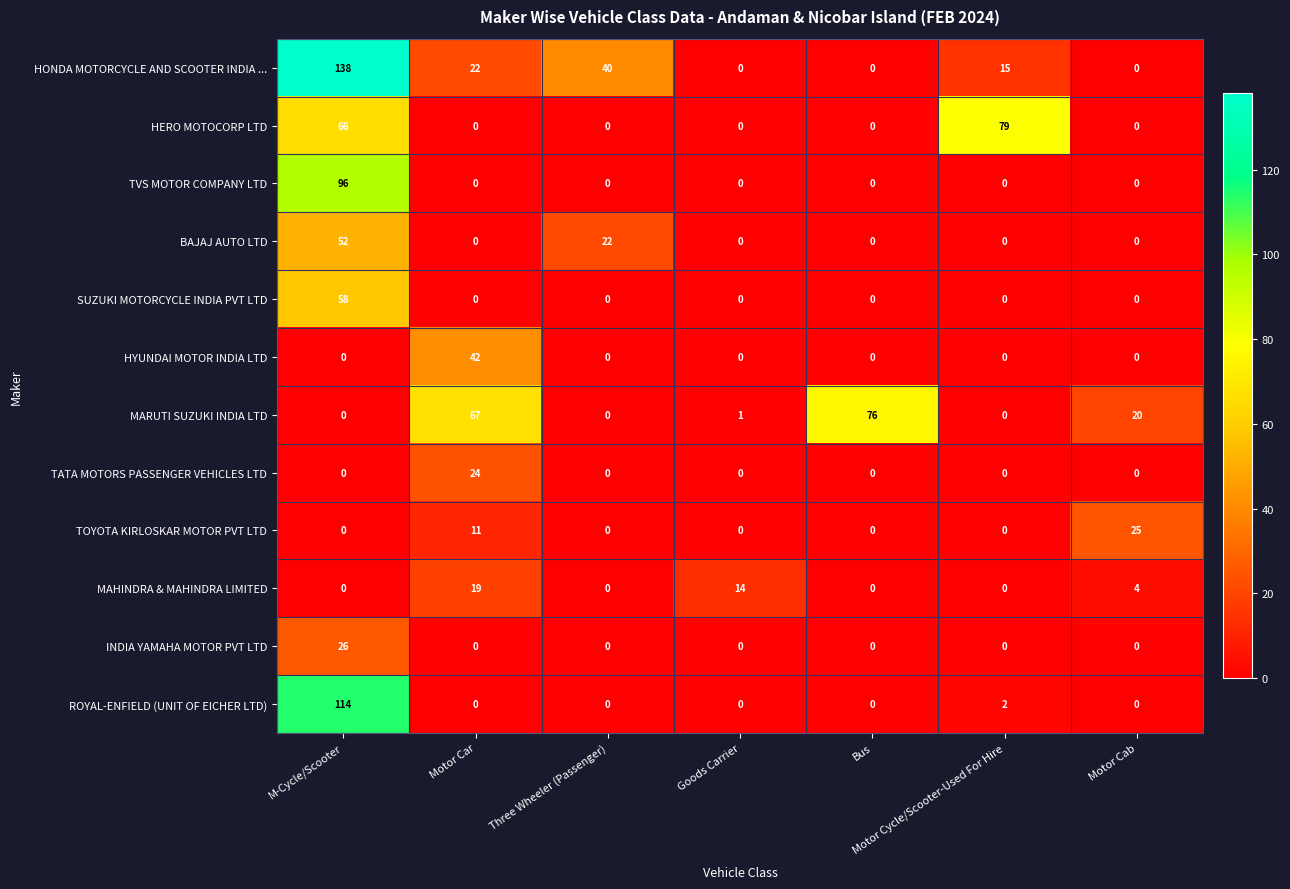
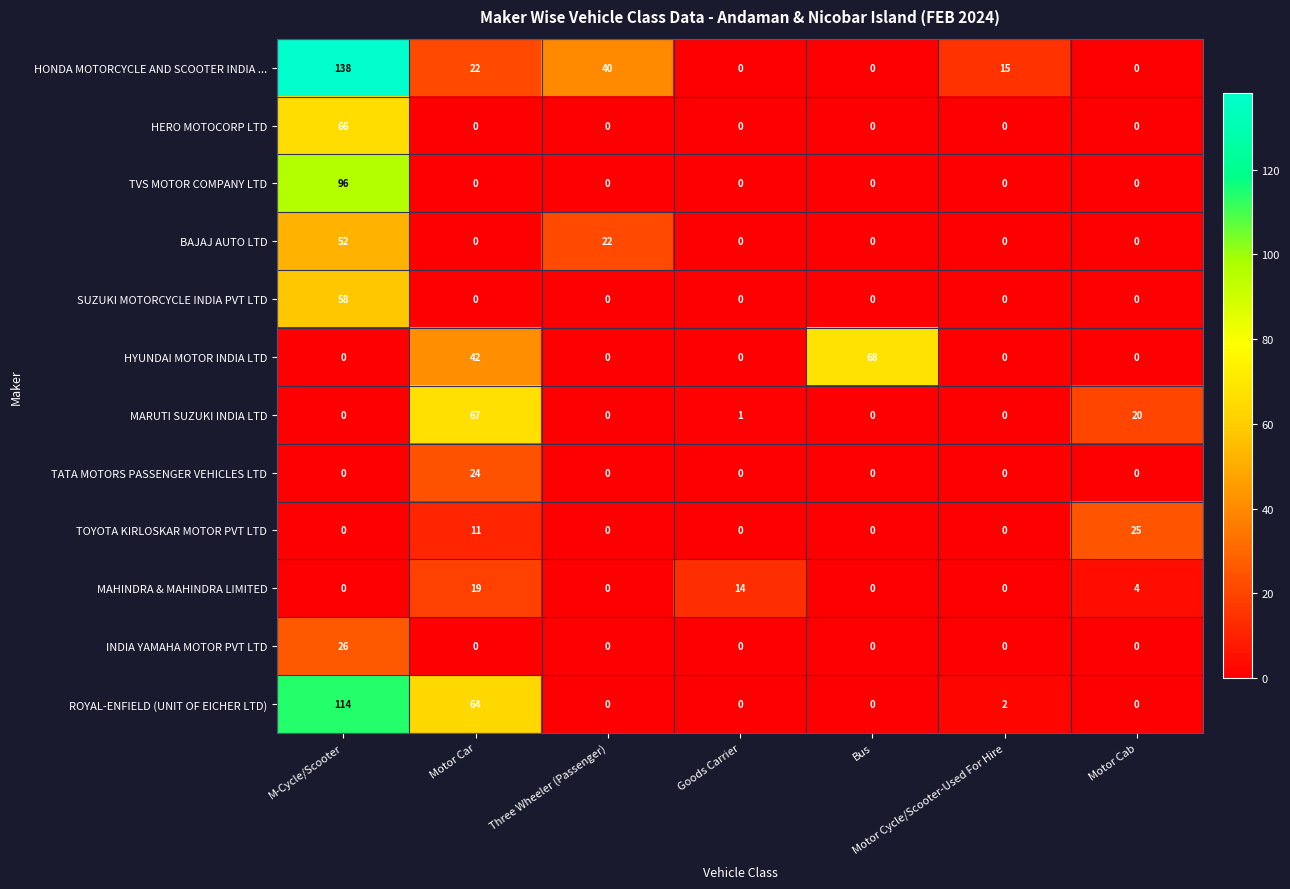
  {
    "HONDA MOTORCYCLE AND SCOOTER INDIA ...": {
      "M-Cycle/Scooter": 138,
      "Motor Car": 22,
      "Three Wheeler (Passenger)": 40,
      "Goods Carrier": 0,
      "Bus": 0,
      "Motor Cycle/Scooter-Used For Hire": 15,
      "Motor Cab": 0
    },
    "HERO MOTOCORP LTD": {
      "M-Cycle/Scooter": 66,
      "Motor Car": 0,
      "Three Wheeler (Passenger)": 0,
      "Goods Carrier": 0,
      "Bus": 0,
-     "Motor Cycle/Scooter-Used For Hire": 79,
+     "Motor Cycle/Scooter-Used For Hire": 0,
      "Motor Cab": 0
    },
    "TVS MOTOR COMPANY LTD": {
      "M-Cycle/Scooter": 96,
      "Motor Car": 0,
      "Three Wheeler (Passenger)": 0,
      "Goods Carrier": 0,
      "Bus": 0,
      "Motor Cycle/Scooter-Used For Hire": 0,
      "Motor Cab": 0
    },
    "BAJAJ AUTO LTD": {
      "M-Cycle/Scooter": 52,
      "Motor Car": 0,
      "Three Wheeler (Passenger)": 22,
      "Goods Carrier": 0,
      "Bus": 0,
      "Motor Cycle/Scooter-Used For Hire": 0,
      "Motor Cab": 0
    },
    "SUZUKI MOTORCYCLE INDIA PVT LTD": {
      "M-Cycle/Scooter": 58,
      "Motor Car": 0,
      "Three Wheeler (Passenger)": 0,
      "Goods Carrier": 0,
      "Bus": 0,
      "Motor Cycle/Scooter-Used For Hire": 0,
      "Motor Cab": 0
    },
    "HYUNDAI MOTOR INDIA LTD": {
      "M-Cycle/Scooter": 0,
      "Motor Car": 42,
      "Three Wheeler (Passenger)": 0,
      "Goods Carrier": 0,
-     "Bus": 0,
+     "Bus": 68,
      "Motor Cycle/Scooter-Used For Hire": 0,
      "Motor Cab": 0
    },
    "MARUTI SUZUKI INDIA LTD": {
      "M-Cycle/Scooter": 0,
      "Motor Car": 67,
      "Three Wheeler (Passenger)": 0,
      "Goods Carrier": 1,
-     "Bus": 76,
+     "Bus": 0,
      "Motor Cycle/Scooter-Used For Hire": 0,
      "Motor Cab": 20
    },
    "TATA MOTORS PASSENGER VEHICLES LTD": {
      "M-Cycle/Scooter": 0,
      "Motor Car": 24,
      "Three Wheeler (Passenger)": 0,
      "Goods Carrier": 0,
      "Bus": 0,
      "Motor Cycle/Scooter-Used For Hire": 0,
      "Motor Cab": 0
    },
    "TOYOTA KIRLOSKAR MOTOR PVT LTD": {
      "M-Cycle/Scooter": 0,
      "Motor Car": 11,
      "Three Wheeler (Passenger)": 0,
      "Goods Carrier": 0,
      "Bus": 0,
      "Motor Cycle/Scooter-Used For Hire": 0,
      "Motor Cab": 25
    },
    "MAHINDRA & MAHINDRA LIMITED": {
      "M-Cycle/Scooter": 0,
      "Motor Car": 19,
      "Three Wheeler (Passenger)": 0,
      "Goods Carrier": 14,
      "Bus": 0,
      "Motor Cycle/Scooter-Used For Hire": 0,
      "Motor Cab": 4
    },
    "INDIA YAMAHA MOTOR PVT LTD": {
      "M-Cycle/Scooter": 26,
      "Motor Car": 0,
      "Three Wheeler (Passenger)": 0,
      "Goods Carrier": 0,
      "Bus": 0,
      "Motor Cycle/Scooter-Used For Hire": 0,
      "Motor Cab": 0
    },
    "ROYAL-ENFIELD (UNIT OF EICHER LTD)": {
      "M-Cycle/Scooter": 114,
-     "Motor Car": 0,
+     "Motor Car": 64,
      "Three Wheeler (Passenger)": 0,
      "Goods Carrier": 0,
      "Bus": 0,
      "Motor Cycle/Scooter-Used For Hire": 2,
      "Motor Cab": 0
    }
  }
